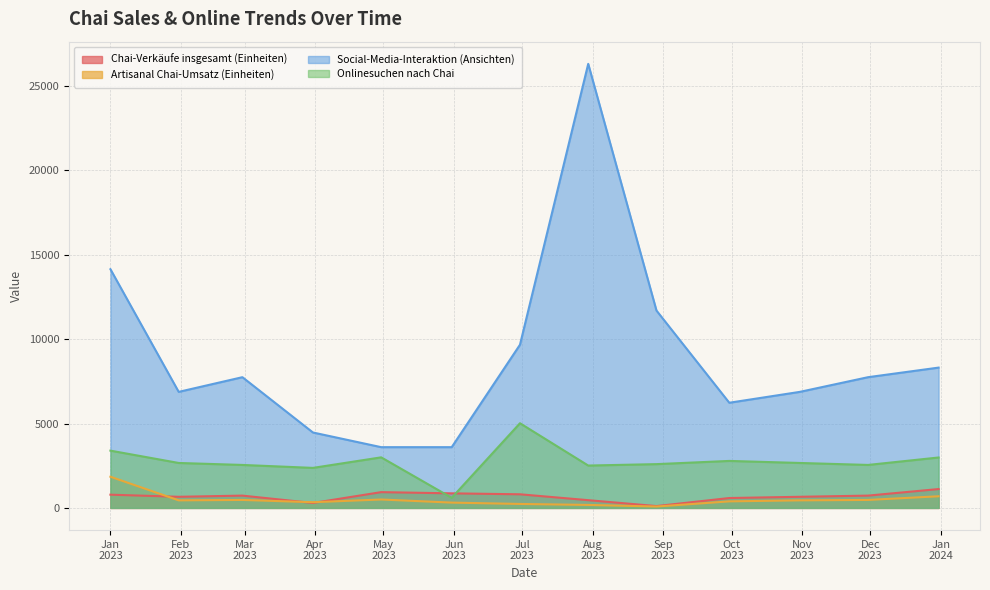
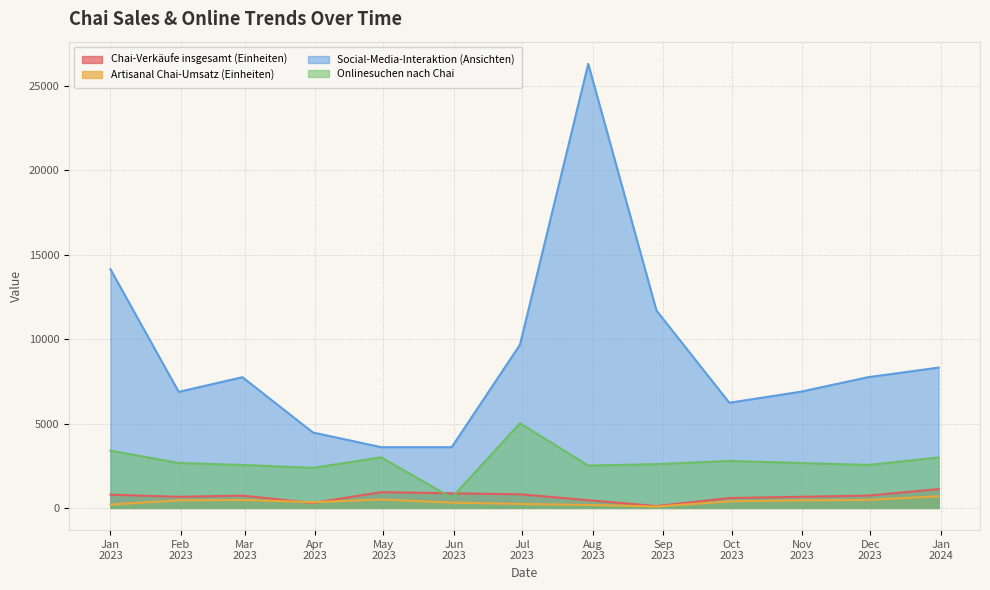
  {
    "Chai-Verkäufe insgesamt (Einheiten)": {
      "Jan 2023": 800
    },
    "Artisanal Chai-Umsatz (Einheiten)": {
-     "Jan 2023": 1800
+     "Jan 2023": 200
    },
    "Social-Media-Interaktion (Ansichten)": {
      "Jan 2023": 14100
    },
    "Onlinesuchen nach Chai": {
      "Jan 2023": 3400
    }
  }
